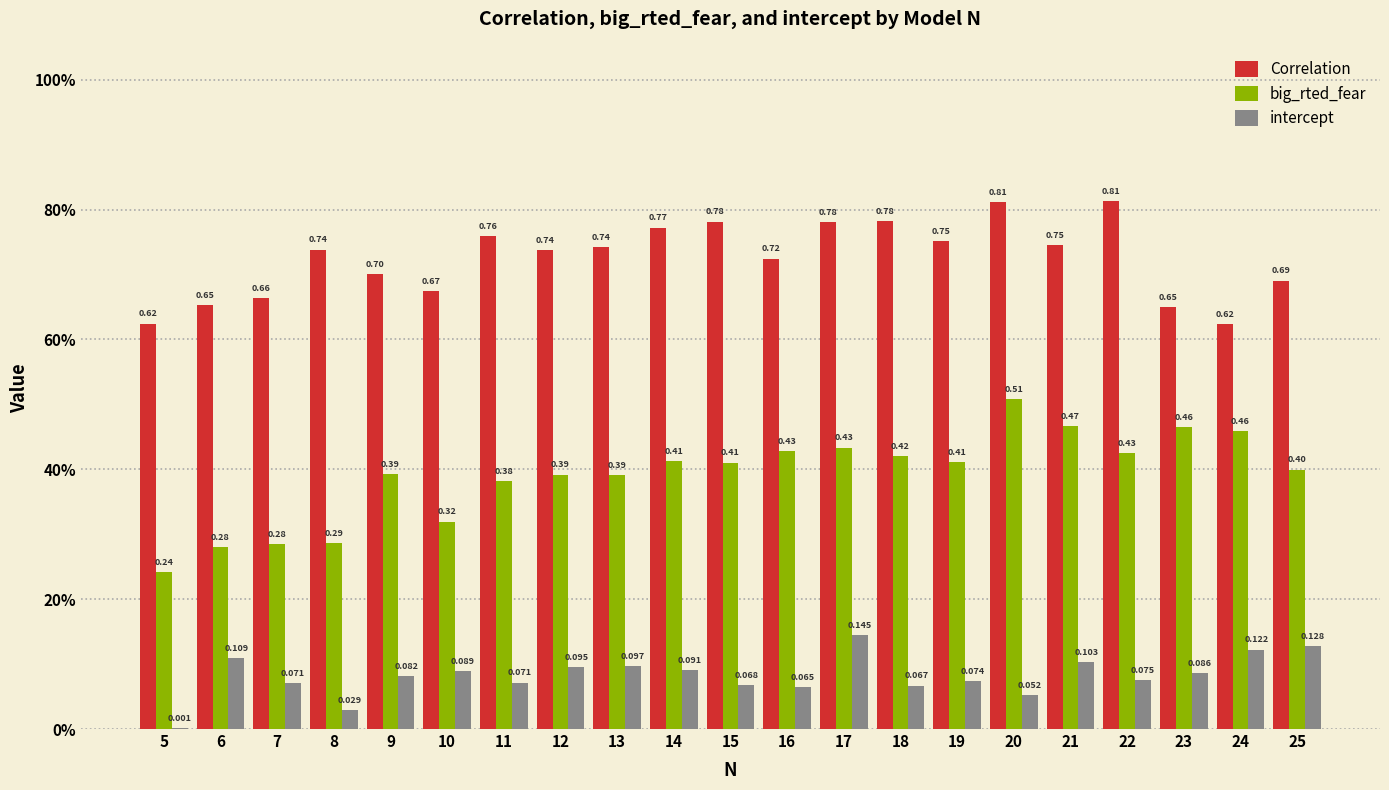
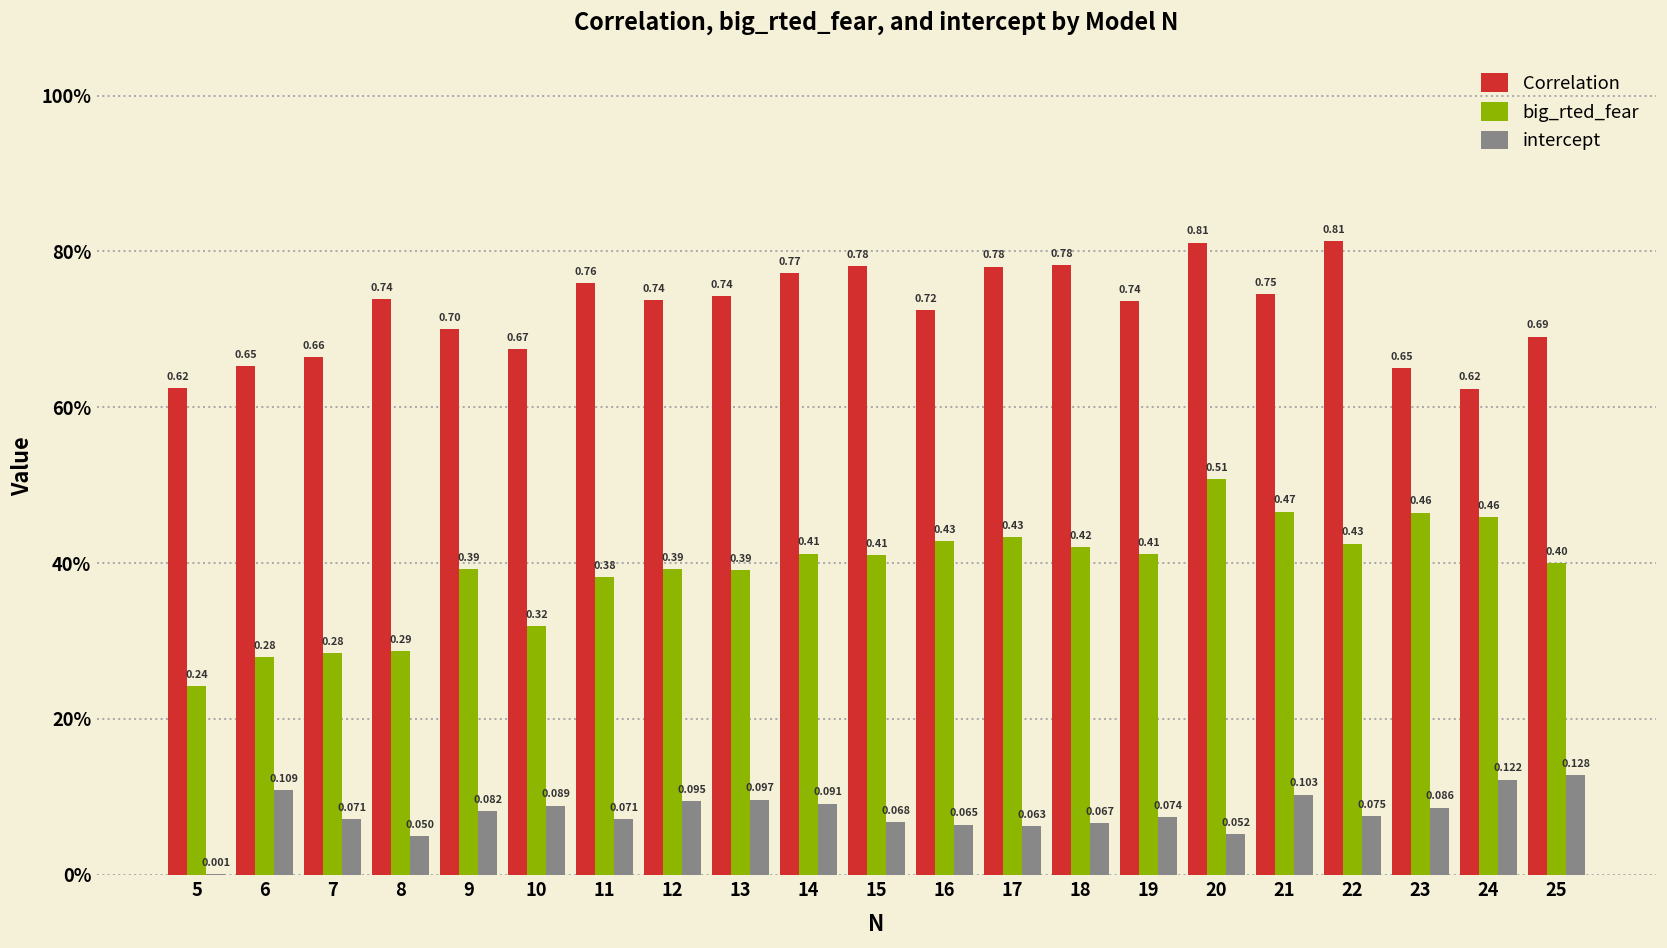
  {
    "Correlation": {
      "5": 0.62,
      "6": 0.65,
      "7": 0.66,
      "8": 0.74,
      "9": 0.70,
      "10": 0.67,
      "11": 0.76,
      "12": 0.74,
      "13": 0.74,
      "14": 0.77,
      "15": 0.78,
      "16": 0.72,
      "17": 0.78,
      "18": 0.78,
-     "19": 0.75,
+     "19": 0.74,
      "20": 0.81,
      "21": 0.75,
      "22": 0.81,
      "23": 0.65,
      "24": 0.62,
      "25": 0.69
    },
    "big_rted_fear": {
      "5": 0.24,
      "6": 0.28,
      "7": 0.28,
      "8": 0.29,
      "9": 0.39,
      "10": 0.32,
      "11": 0.38,
      "12": 0.39,
      "13": 0.39,
      "14": 0.41,
      "15": 0.41,
      "16": 0.43,
      "17": 0.43,
      "18": 0.42,
      "19": 0.41,
      "20": 0.51,
      "21": 0.47,
      "22": 0.43,
      "23": 0.46,
      "24": 0.46,
      "25": 0.40
    },
    "intercept": {
      "5": 0.001,
      "6": 0.109,
      "7": 0.071,
-     "8": 0.029,
+     "8": 0.050,
      "9": 0.082,
      "10": 0.089,
      "11": 0.071,
      "12": 0.095,
      "13": 0.097,
      "14": 0.091,
      "15": 0.068,
      "16": 0.065,
-     "17": 0.145,
+     "17": 0.063,
      "18": 0.067,
      "19": 0.074,
      "20": 0.052,
      "21": 0.103,
      "22": 0.075,
      "23": 0.086,
      "24": 0.122,
      "25": 0.128
    }
  }
